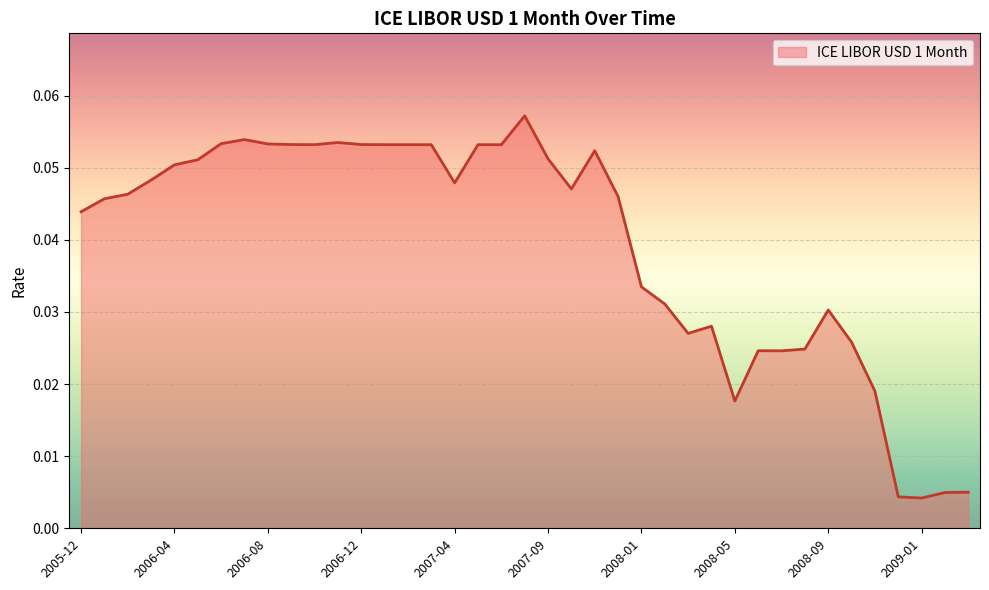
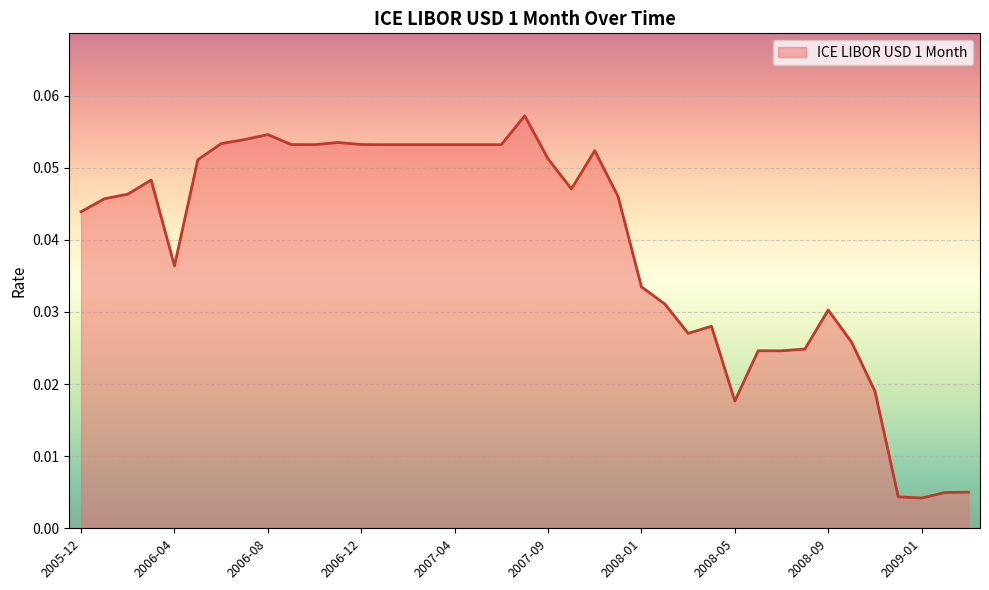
  {
    "2005-12": 0.044,
-   "2006-04": 0.050,
-   "2006-08": 0.053,
+   "2006-04": 0.036,
+   "2006-08": 0.055,
    "2006-12": 0.053,
-   "2007-04": 0.048,
+   "2007-04": 0.053,
    "2007-09": 0.051,
    "2008-01": 0.033,
    "2008-05": 0.018,
    "2008-09": 0.030,
    "2009-01": 0.004
  }
